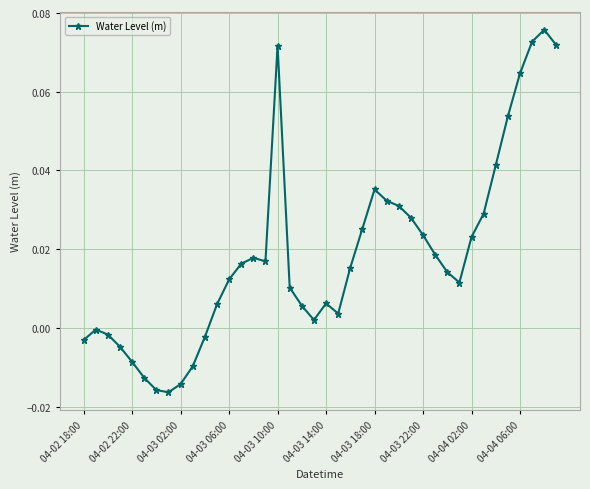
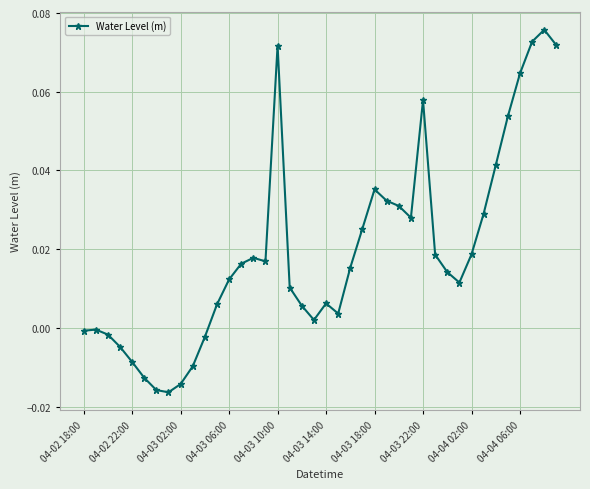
  {
-   "04-02 18:00": -0.003,
+   "04-02 18:00": -0.001,
    "04-02 22:00": -0.009,
    "04-03 02:00": -0.014,
    "04-03 06:00": 0.012,
    "04-03 10:00": 0.072,
    "04-03 14:00": 0.006,
    "04-03 18:00": 0.035,
-   "04-03 22:00": 0.024,
-   "04-04 02:00": 0.023,
+   "04-03 22:00": 0.058,
+   "04-04 02:00": 0.019,
    "04-04 06:00": 0.065
  }
